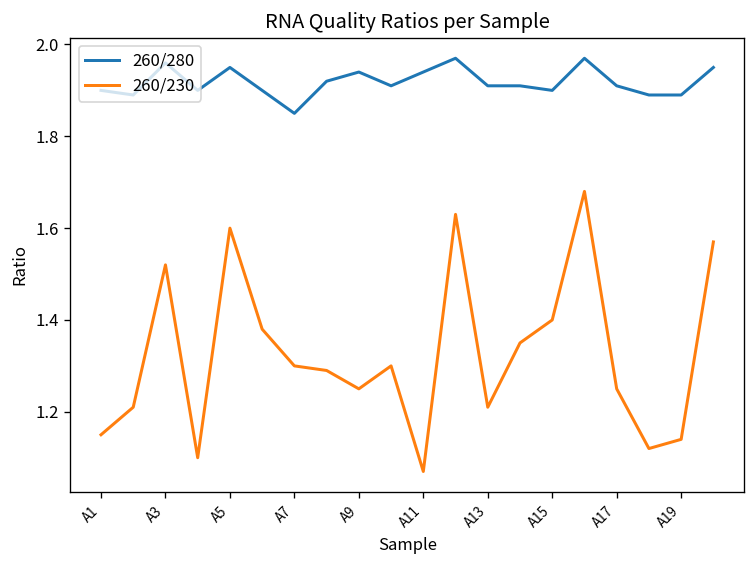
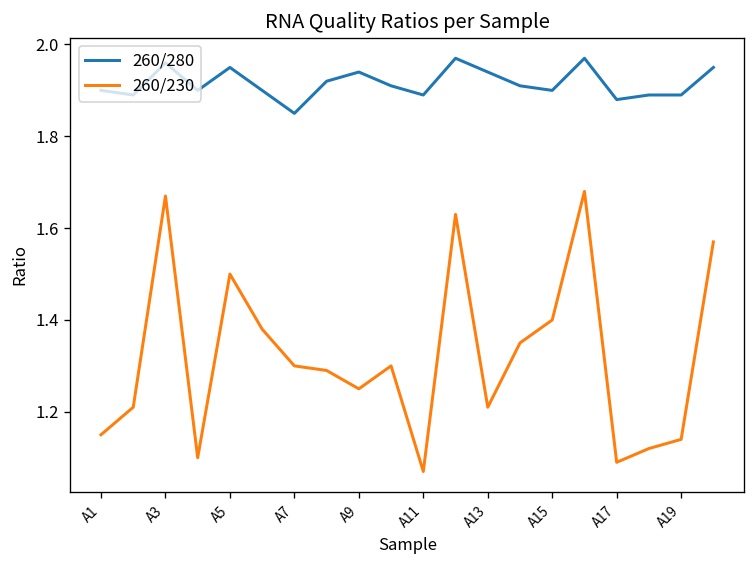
  {
    "260/280": {
      "A5": 1.95,
      "A7": 1.85,
      "A9": 1.94,
-     "A11": 1.94,
-     "A13": 1.91,
+     "A11": 1.89,
+     "A13": 1.94,
      "A15": 1.90,
-     "A17": 1.91,
+     "A17": 1.88,
      "A19": 1.89
    },
    "260/230": {
      "A1": 1.15,
-     "A3": 1.52,
-     "A5": 1.6,
+     "A3": 1.67,
+     "A5": 1.5,
      "A7": 1.30,
      "A9": 1.25,
      "A11": 1.07,
      "A13": 1.21,
      "A15": 1.40,
-     "A17": 1.25,
+     "A17": 1.09,
      "A19": 1.14
    }
  }
